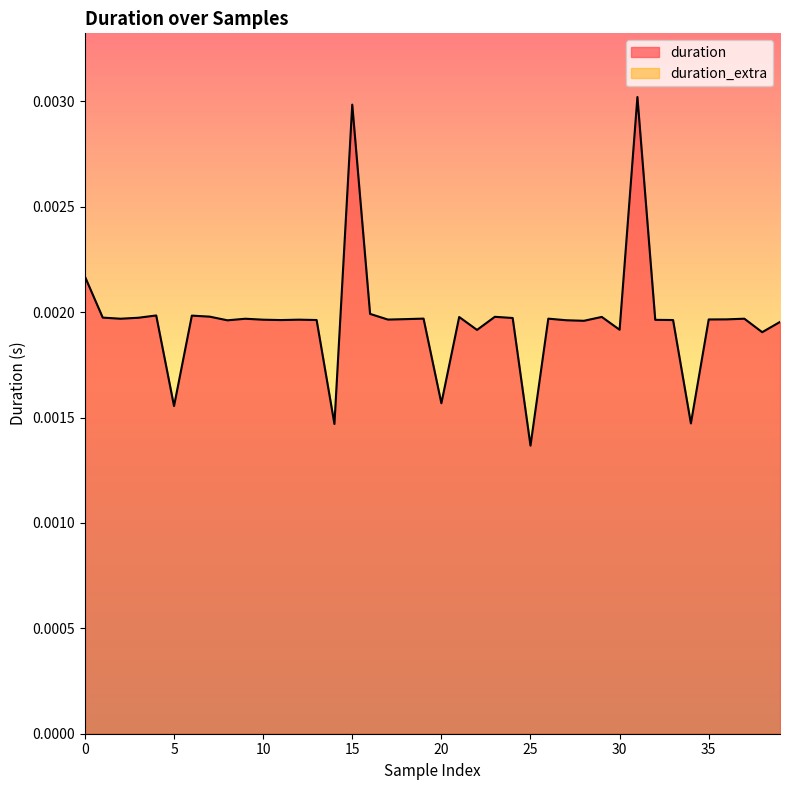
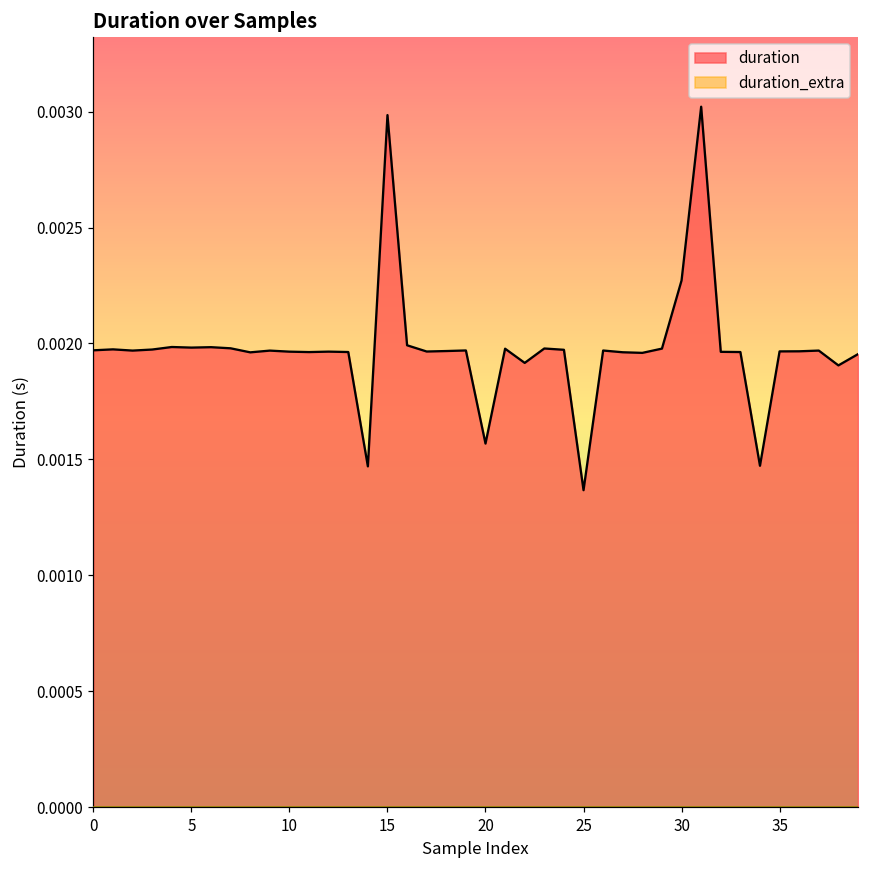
  {
    "duration": {
-     "0": 0.00217,
-     "5": 0.00155,
+     "0": 0.00197,
+     "5": 0.00198,
      "10": 0.00196,
      "15": 0.00298,
      "20": 0.00157,
      "25": 0.00137,
-     "30": 0.00192,
+     "30": 0.00227,
      "35": 0.00197
    },
    "duration_extra": {
      "0": 0.00000,
      "5": 0.00000,
      "10": 0.00000,
      "15": 0.00000,
      "20": 0.00000,
      "25": 0.00000,
      "30": 0.00000,
      "35": 0.00000
    }
  }
